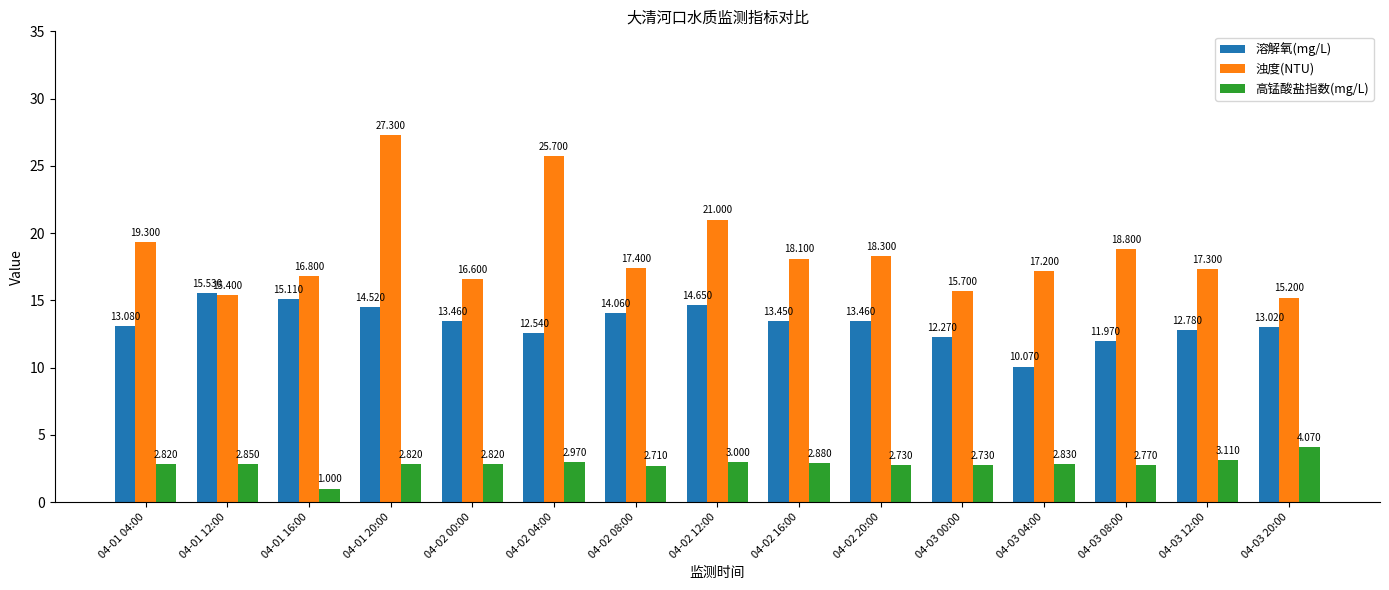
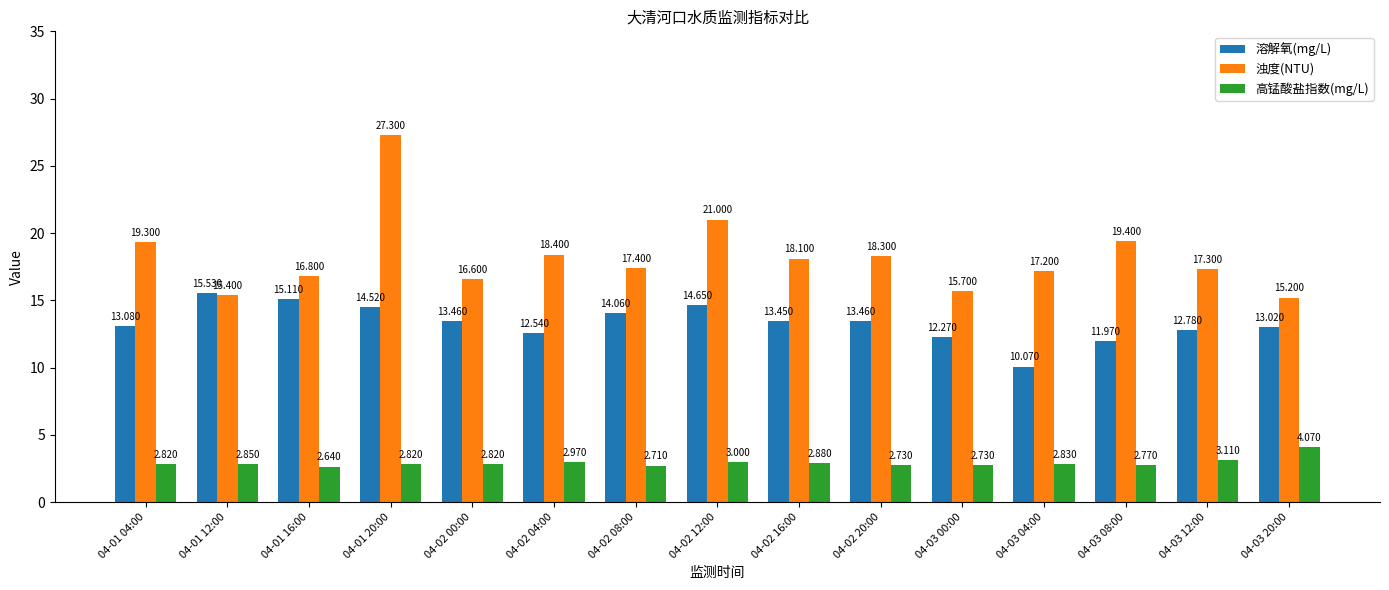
  {
    "溶解氧(mg/L)": {
      "04-01 04:00": 13.080,
      "04-01 16:00": 15.110,
      "04-01 20:00": 14.520,
      "04-02 00:00": 13.460,
      "04-02 04:00": 12.540,
      "04-02 08:00": 14.060,
      "04-02 12:00": 14.650,
      "04-02 16:00": 13.450,
      "04-02 20:00": 13.460,
      "04-03 00:00": 12.270,
      "04-03 04:00": 10.070,
      "04-03 08:00": 11.970,
      "04-03 12:00": 12.780,
      "04-03 20:00": 13.020
    },
    "浊度(NTU)": {
      "04-01 04:00": 19.300,
      "04-01 16:00": 16.800,
      "04-01 20:00": 27.300,
      "04-02 00:00": 16.600,
-     "04-02 04:00": 25.700,
+     "04-02 04:00": 18.400,
      "04-02 08:00": 17.400,
      "04-02 12:00": 21.000,
      "04-02 16:00": 18.100,
      "04-02 20:00": 18.300,
      "04-03 00:00": 15.700,
      "04-03 04:00": 17.200,
-     "04-03 08:00": 18.800,
+     "04-03 08:00": 19.400,
      "04-03 12:00": 17.300,
      "04-03 20:00": 15.200
    },
    "高锰酸盐指数(mg/L)": {
      "04-01 04:00": 2.820,
      "04-01 12:00": 2.850,
-     "04-01 16:00": 1.000,
+     "04-01 16:00": 2.640,
      "04-01 20:00": 2.820,
      "04-02 00:00": 2.820,
      "04-02 04:00": 2.970,
      "04-02 08:00": 2.710,
      "04-02 12:00": 3.000,
      "04-02 16:00": 2.880,
      "04-02 20:00": 2.730,
      "04-03 00:00": 2.730,
      "04-03 04:00": 2.830,
      "04-03 08:00": 2.770,
      "04-03 12:00": 3.110,
      "04-03 20:00": 4.070
    }
  }
